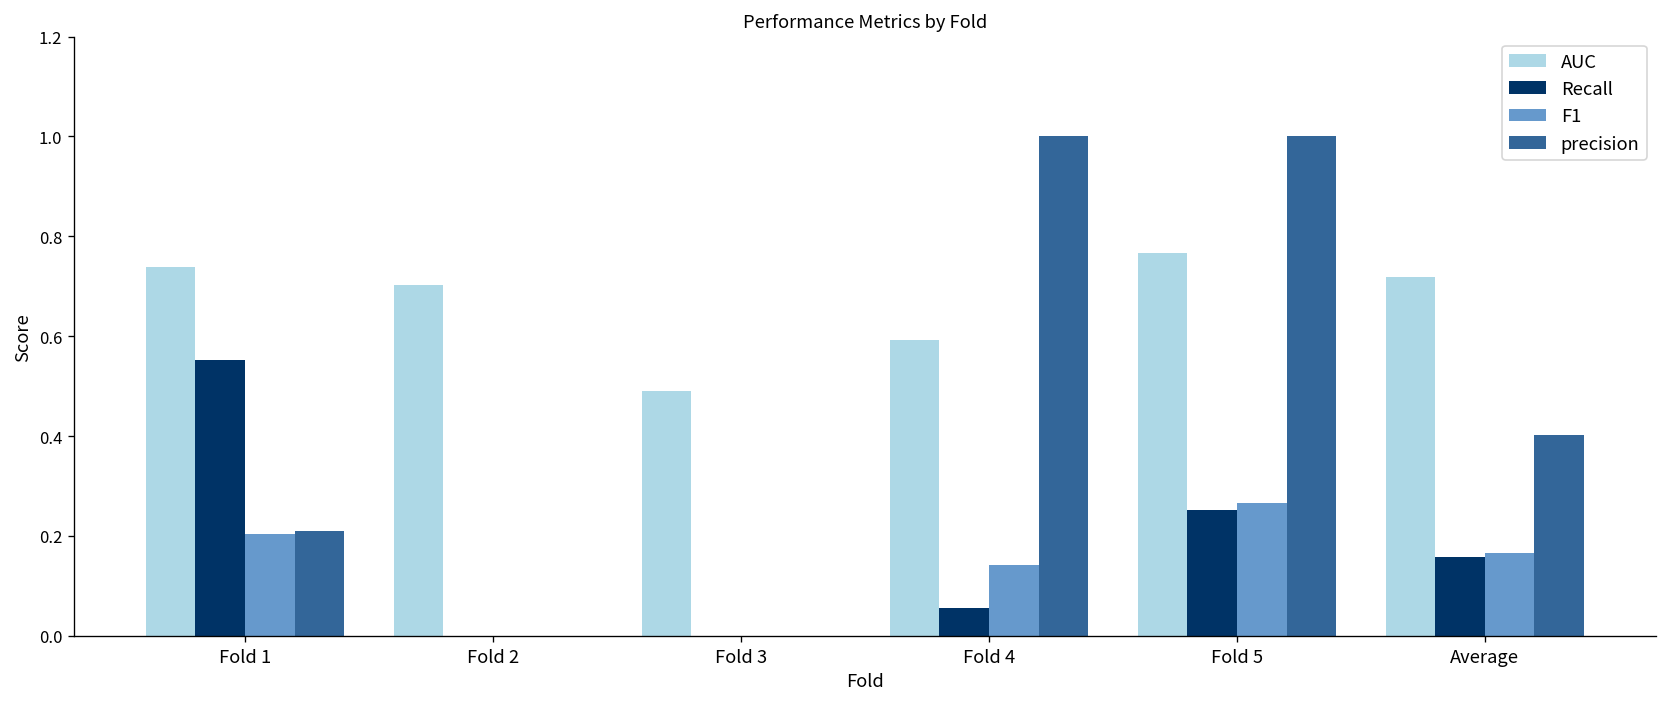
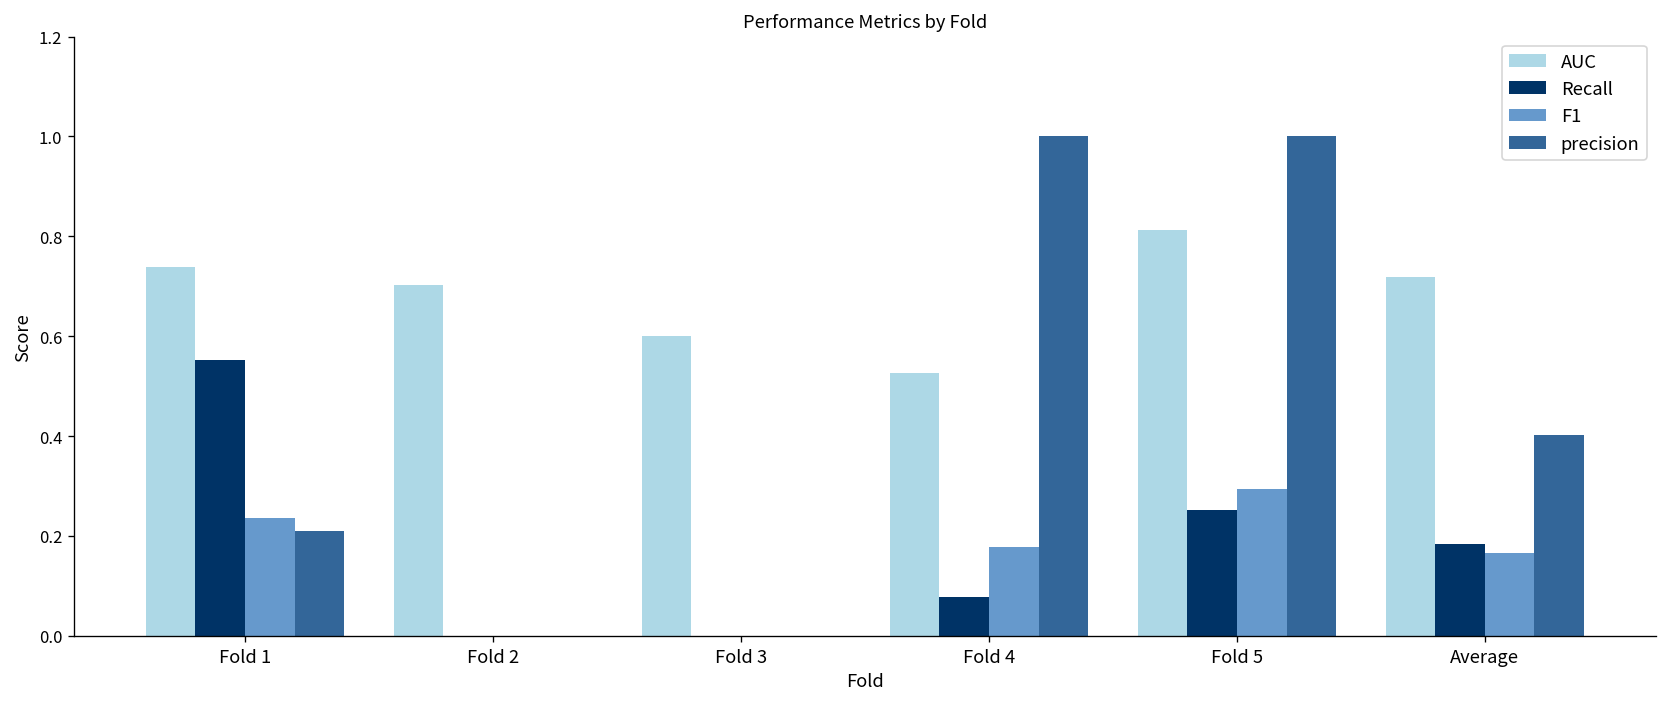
  {
    "AUC": {
      "Fold 1": 0.74,
      "Fold 2": 0.70,
-     "Fold 3": 0.49,
-     "Fold 4": 0.59,
-     "Fold 5": 0.77,
+     "Fold 3": 0.60,
+     "Fold 4": 0.53,
+     "Fold 5": 0.81,
      "Average": 0.72
    },
    "Recall": {
      "Fold 1": 0.55,
      "Fold 2": 0.00,
      "Fold 3": 0.00,
-     "Fold 4": 0.06,
+     "Fold 4": 0.08,
      "Fold 5": 0.25,
-     "Average": 0.16
+     "Average": 0.18
    },
    "F1": {
-     "Fold 1": 0.20,
+     "Fold 1": 0.24,
      "Fold 2": 0.00,
      "Fold 3": 0.00,
-     "Fold 4": 0.14,
-     "Fold 5": 0.27,
+     "Fold 4": 0.18,
+     "Fold 5": 0.29,
      "Average": 0.17
    },
    "precision": {
      "Fold 1": 0.21,
      "Fold 2": 0.00,
      "Fold 3": 0.00,
      "Fold 4": 1.00,
      "Fold 5": 1.00,
      "Average": 0.40
    }
  }
